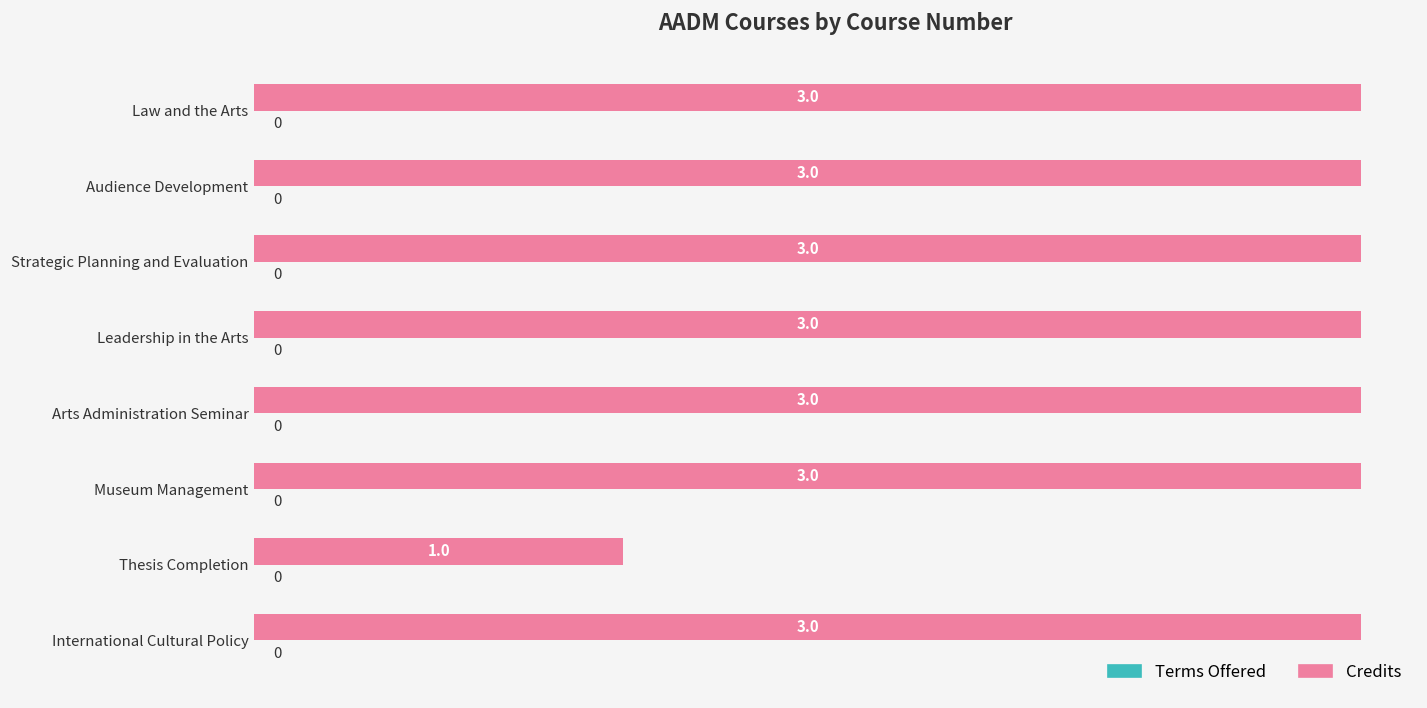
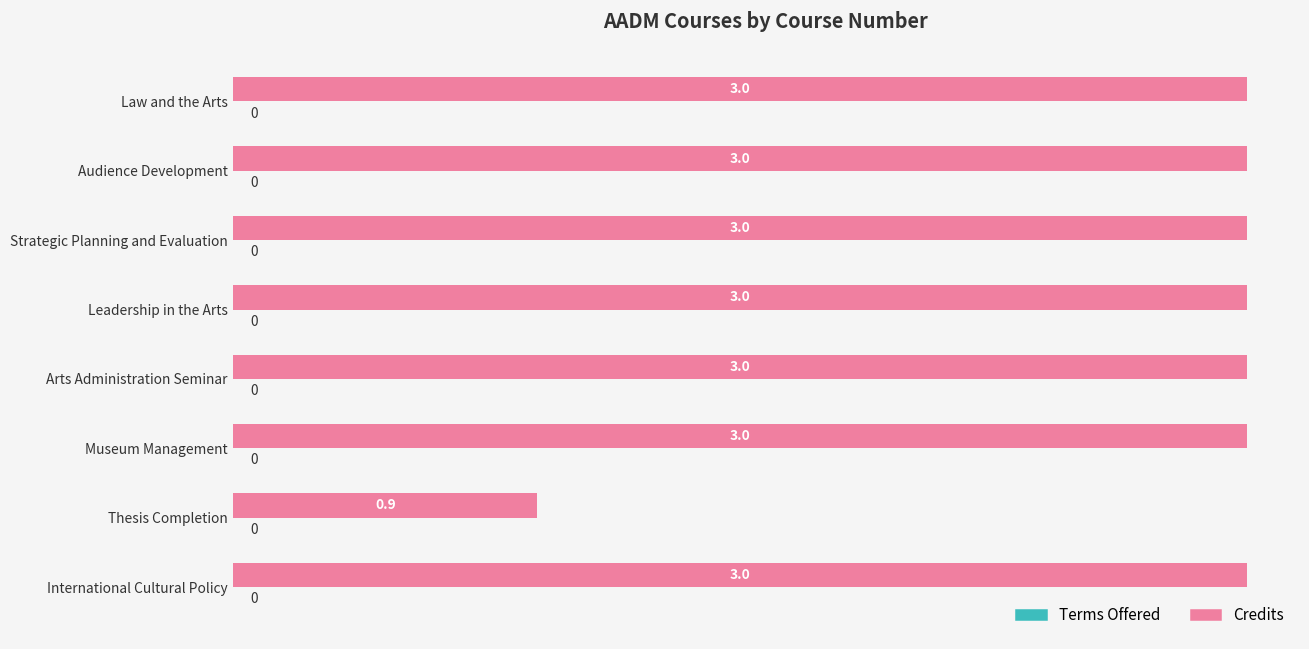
  {
    "Terms Offered": {
      "Law and the Arts": 0,
      "Audience Development": 0,
      "Strategic Planning and Evaluation": 0,
      "Leadership in the Arts": 0,
      "Arts Administration Seminar": 0,
      "Museum Management": 0,
      "Thesis Completion": 0,
      "International Cultural Policy": 0
    },
    "Credits": {
      "Law and the Arts": 3.0,
      "Audience Development": 3.0,
      "Strategic Planning and Evaluation": 3.0,
      "Leadership in the Arts": 3.0,
      "Arts Administration Seminar": 3.0,
      "Museum Management": 3.0,
-     "Thesis Completion": 1.0,
+     "Thesis Completion": 0.9,
      "International Cultural Policy": 3.0
    }
  }
